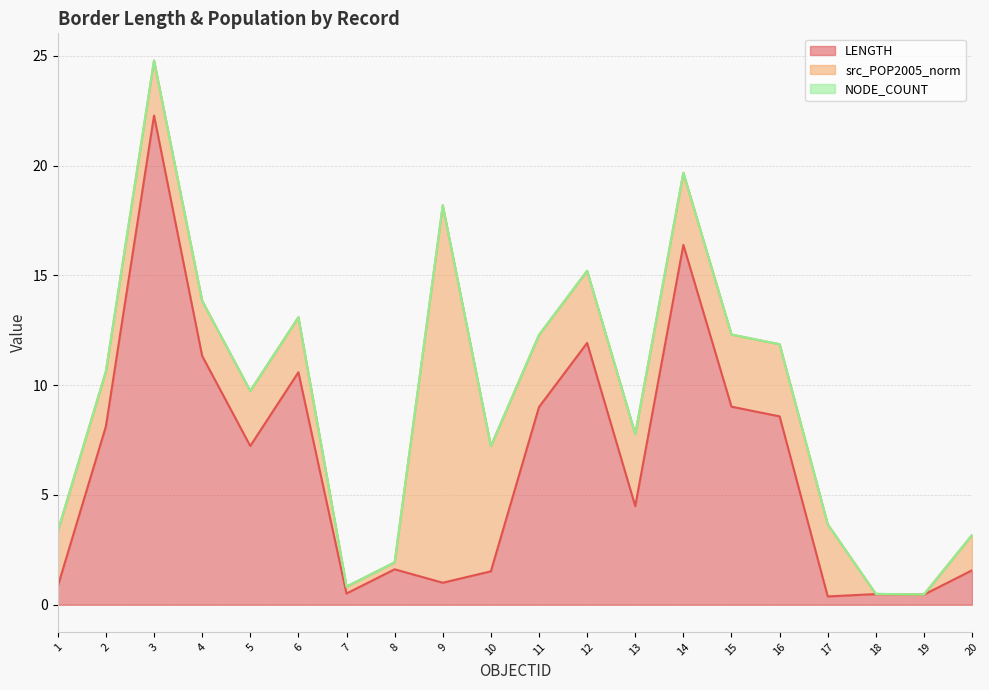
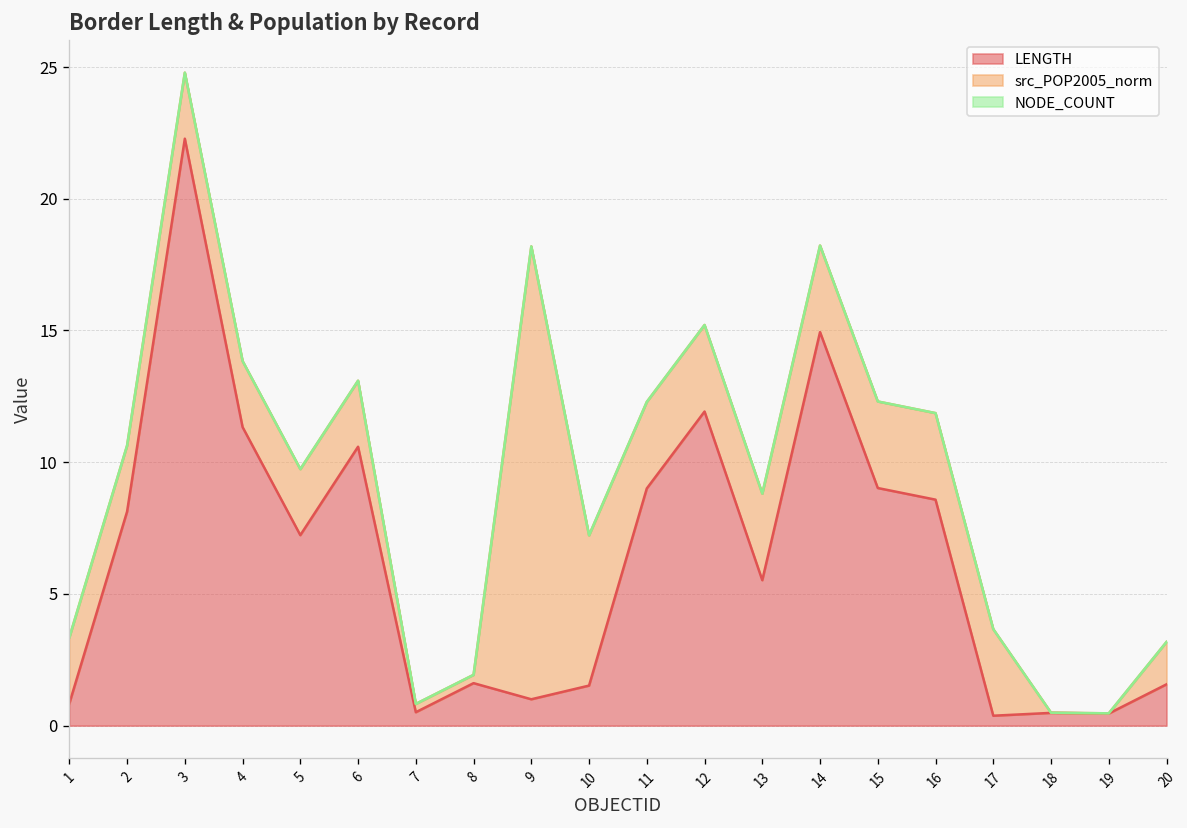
  {
    "LENGTH": {
      "1": 0.8,
      "2": 8.1,
      "3": 22.3,
      "4": 11.3,
      "5": 7.2,
      "6": 10.6,
      "7": 0.5,
      "8": 1.6,
      "9": 1.0,
      "10": 1.5,
      "11": 9.0,
      "12": 11.9,
-     "13": 4.5,
-     "14": 16.4,
+     "13": 5.5,
+     "14": 14.9,
      "15": 9.0,
      "16": 8.6,
      "17": 0.4,
      "20": 1.6
    }
  }
